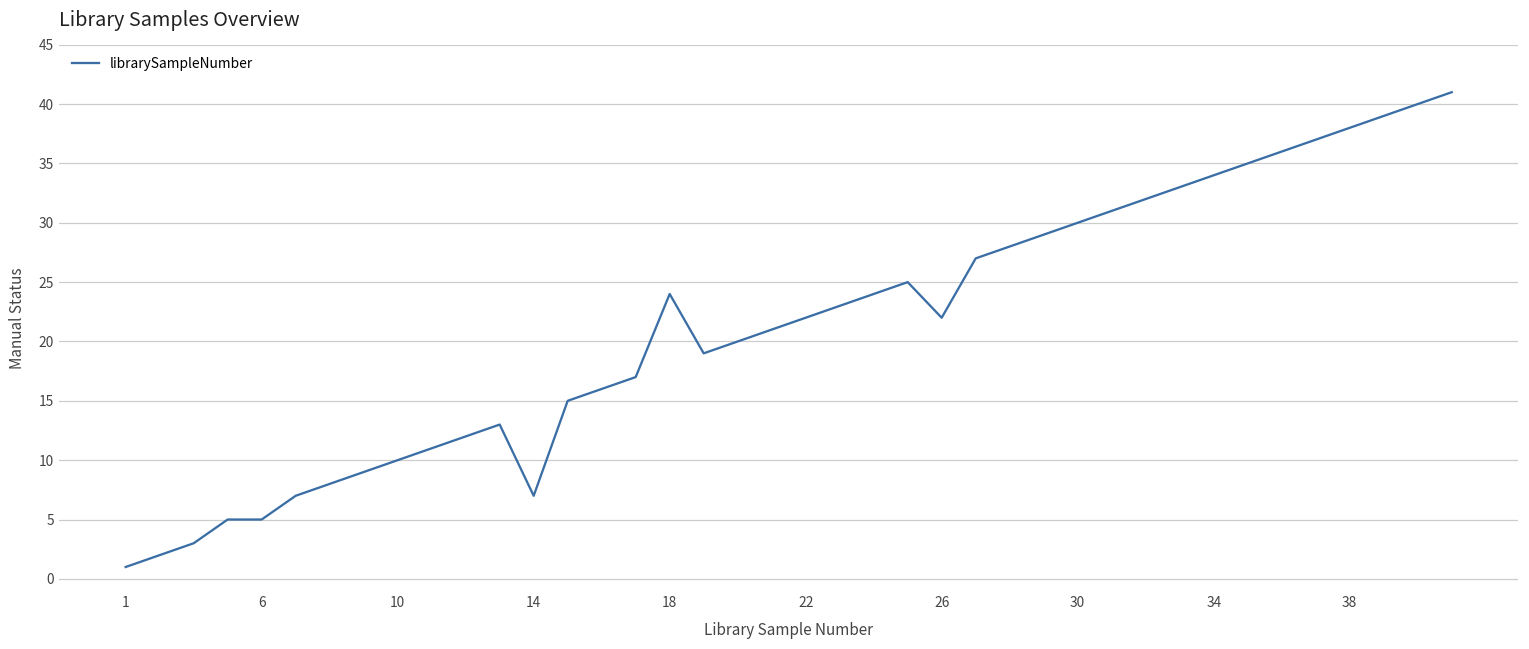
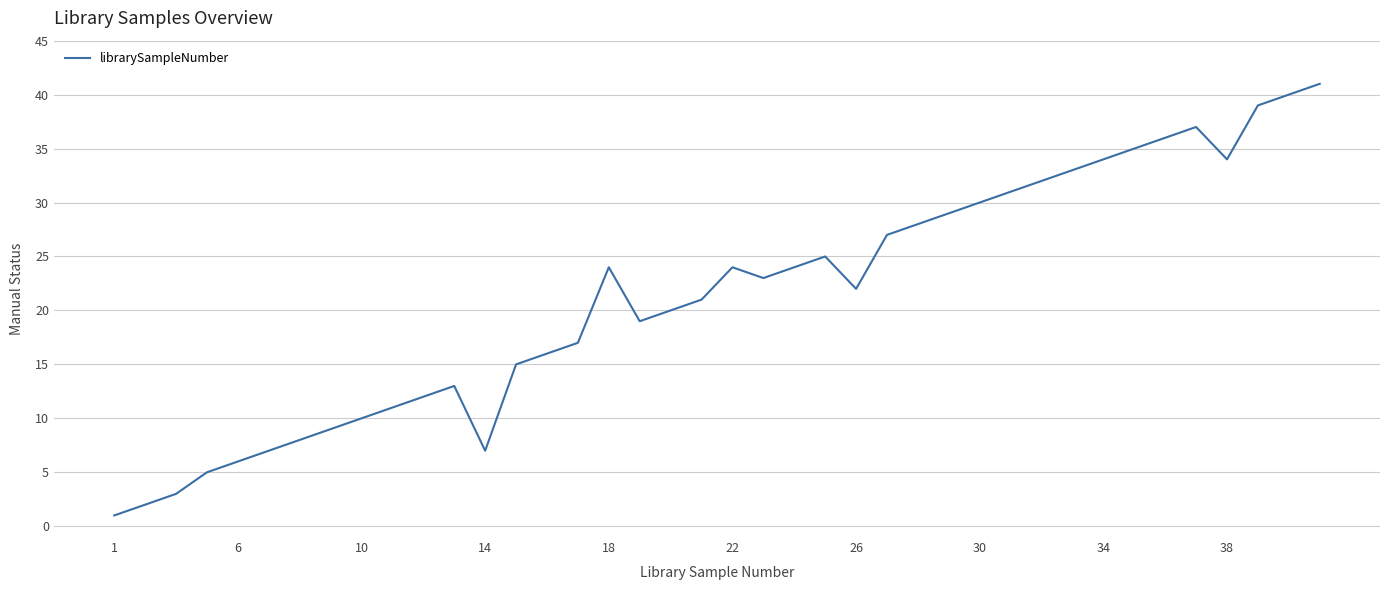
  {
    "1": 1,
-   "6": 5,
+   "6": 6,
    "10": 10,
    "14": 7,
    "18": 24,
-   "22": 22,
+   "22": 24,
    "26": 22,
    "30": 30,
    "34": 34,
-   "38": 38
+   "38": 34
  }
